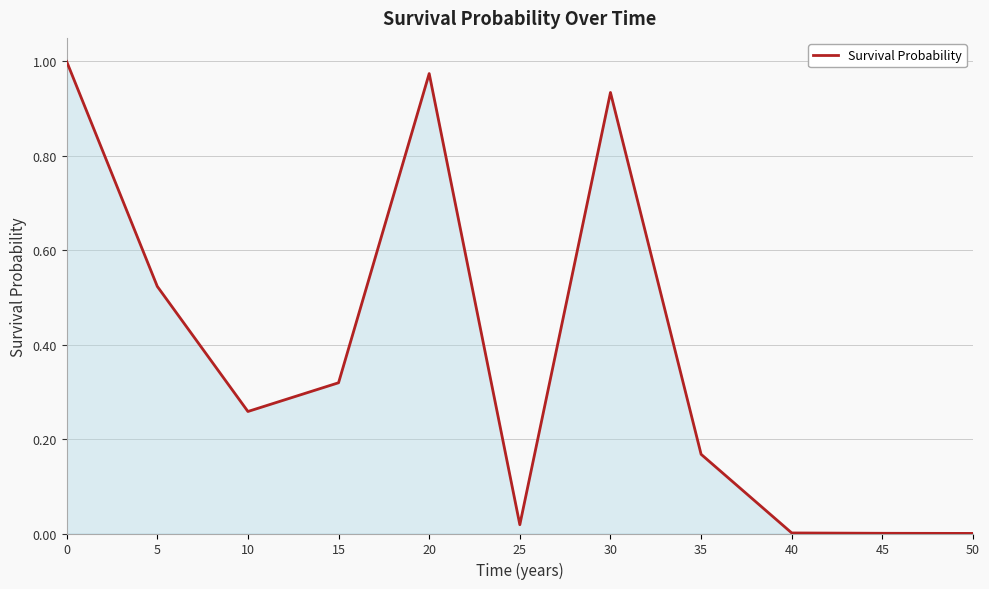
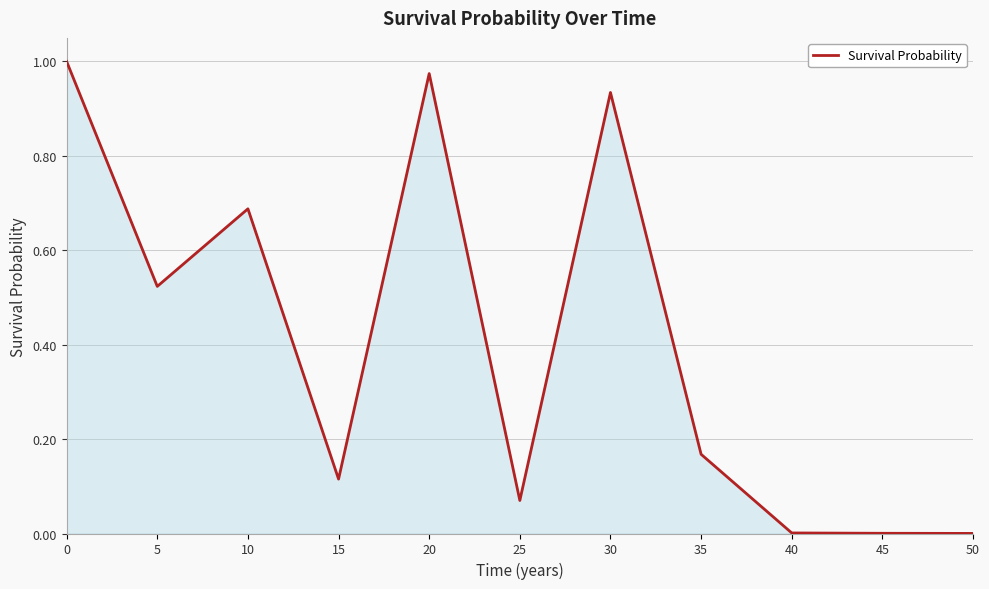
  {
    "0": 1.00,
    "5": 0.52,
-   "10": 0.26,
-   "15": 0.32,
+   "10": 0.69,
+   "15": 0.12,
    "20": 0.97,
-   "25": 0.02,
+   "25": 0.07,
    "30": 0.93,
    "35": 0.17,
    "40": 0.00,
    "45": 0.00,
    "50": 0.00
  }
